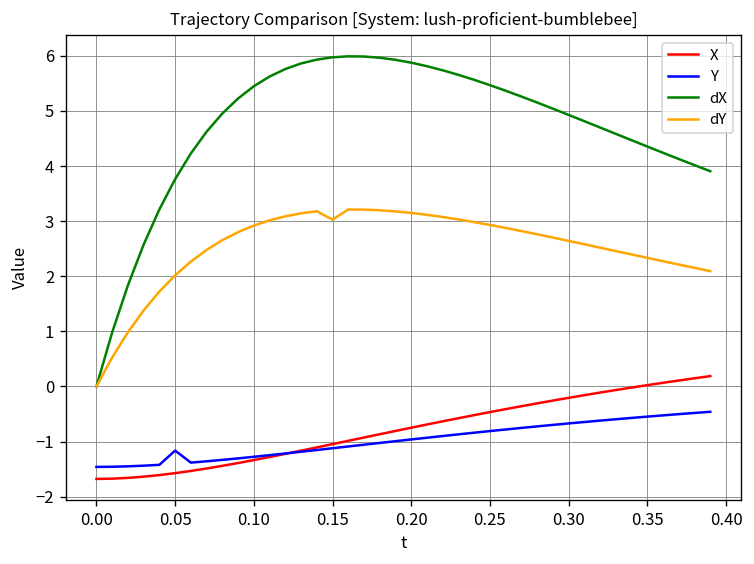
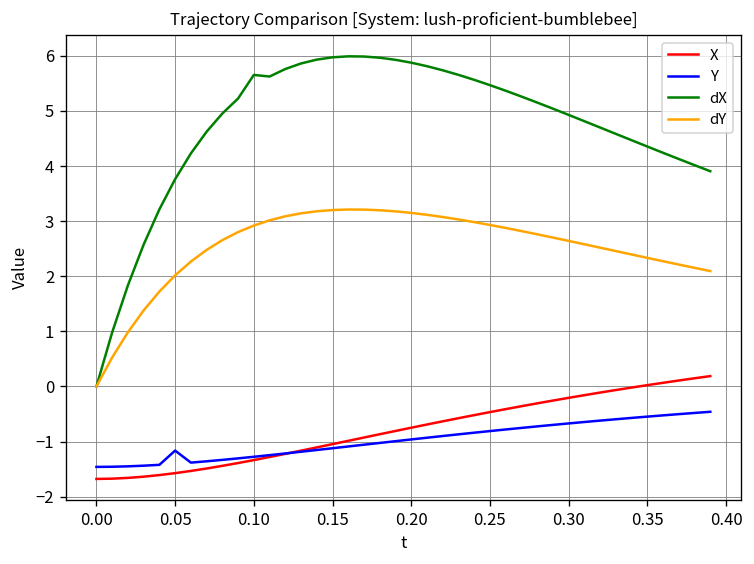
  {
    "X": {
      "0.00": -1.7,
      "0.05": -1.6,
      "0.10": -1.3,
      "0.15": -1.0,
      "0.20": -0.7,
      "0.25": -0.5,
      "0.30": -0.2,
      "0.35": 0.0
    },
    "Y": {
      "0.00": -1.5,
      "0.05": -1.2,
      "0.10": -1.3,
      "0.15": -1.1,
      "0.20": -1.0,
      "0.25": -0.8,
      "0.30": -0.7,
      "0.35": -0.5
    },
    "dX": {
      "0.05": 3.8,
-     "0.10": 5.4,
+     "0.10": 5.7,
      "0.15": 6.0,
      "0.20": 5.9,
      "0.25": 5.5,
      "0.30": 4.9,
      "0.35": 4.4
    },
    "dY": {
      "0.05": 2.0,
      "0.10": 2.9,
-     "0.15": 3.0,
+     "0.15": 3.2,
      "0.20": 3.1,
      "0.25": 2.9,
      "0.30": 2.6,
      "0.35": 2.3
    }
  }
